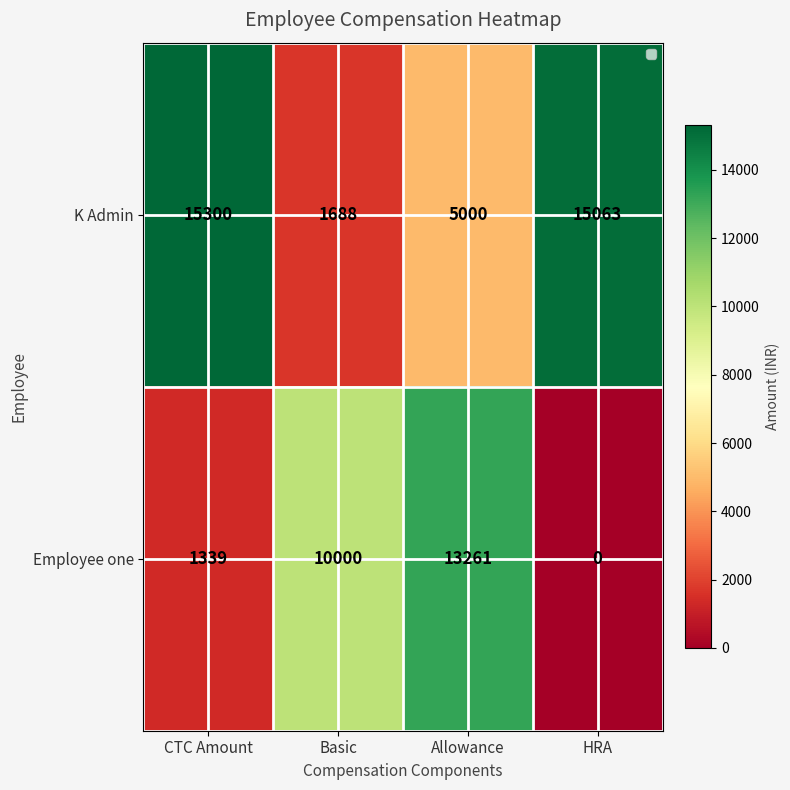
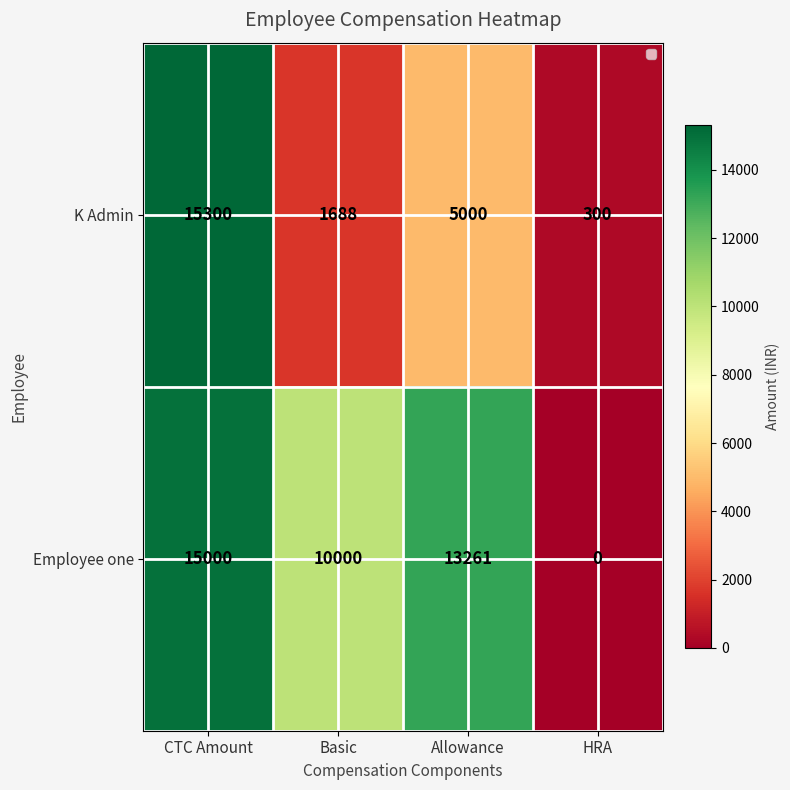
  {
    "K Admin": {
      "CTC Amount": 15300,
      "Basic": 1688,
      "Allowance": 5000,
-     "HRA": 15063
+     "HRA": 300
    },
    "Employee one": {
-     "CTC Amount": 1339,
+     "CTC Amount": 15000,
      "Basic": 10000,
      "Allowance": 13261,
      "HRA": 0
    }
  }
